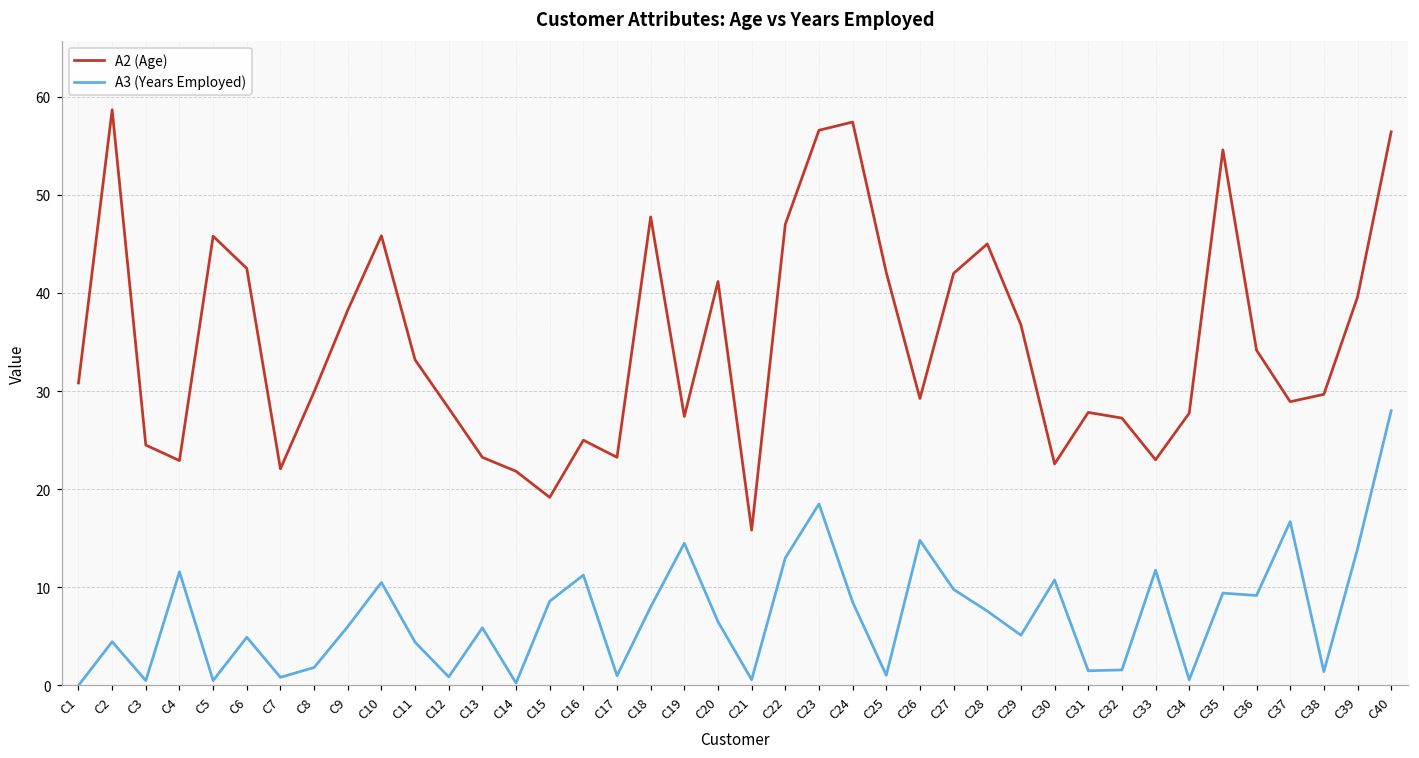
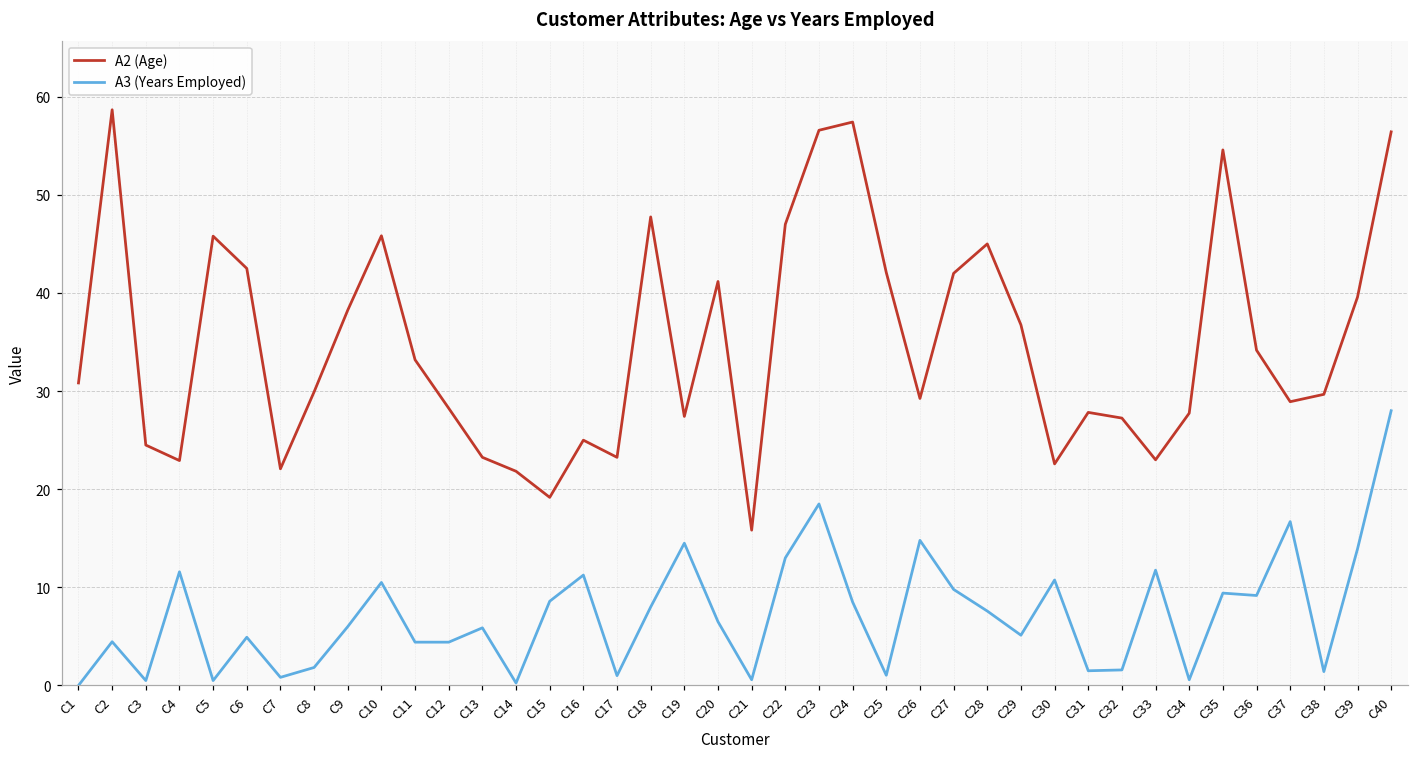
  {
    "A2 (Age)": {
      "C1": 31,
      "C2": 59,
      "C3": 25,
      "C4": 23,
      "C5": 46,
      "C6": 43,
      "C7": 22,
      "C8": 30,
      "C9": 38,
      "C10": 46,
      "C11": 33,
      "C12": 28,
      "C13": 23,
      "C14": 22,
      "C15": 19,
      "C16": 25,
      "C17": 23,
      "C18": 48,
      "C19": 27,
      "C20": 41,
      "C21": 16,
      "C22": 47,
      "C23": 57,
      "C24": 57,
      "C25": 42,
      "C26": 29,
      "C27": 42,
      "C28": 45,
      "C29": 37,
      "C30": 23,
      "C31": 28,
      "C32": 27,
      "C33": 23,
      "C34": 28,
      "C35": 55,
      "C36": 34,
      "C37": 29,
      "C38": 30,
      "C39": 40,
      "C40": 56
    },
    "A3 (Years Employed)": {
      "C1": 0,
      "C2": 4,
      "C3": 1,
      "C4": 12,
      "C5": 1,
      "C6": 5,
      "C7": 1,
      "C8": 2,
      "C9": 6,
      "C10": 11,
      "C11": 4,
-     "C12": 1,
+     "C12": 4,
      "C13": 6,
      "C14": 0,
      "C15": 9,
      "C16": 11,
      "C17": 1,
      "C18": 8,
      "C19": 15,
      "C20": 7,
      "C21": 1,
      "C22": 13,
      "C23": 19,
      "C24": 9,
      "C25": 1,
      "C26": 15,
      "C27": 10,
      "C28": 8,
      "C29": 5,
      "C30": 11,
      "C31": 2,
      "C32": 2,
      "C33": 12,
      "C34": 1,
      "C35": 9,
      "C36": 9,
      "C37": 17,
      "C38": 1,
      "C39": 14,
      "C40": 28
    }
  }
